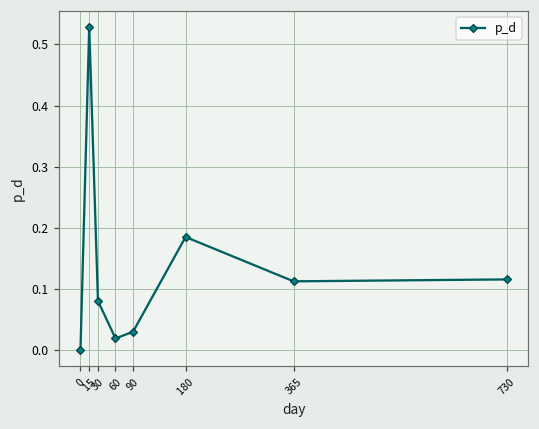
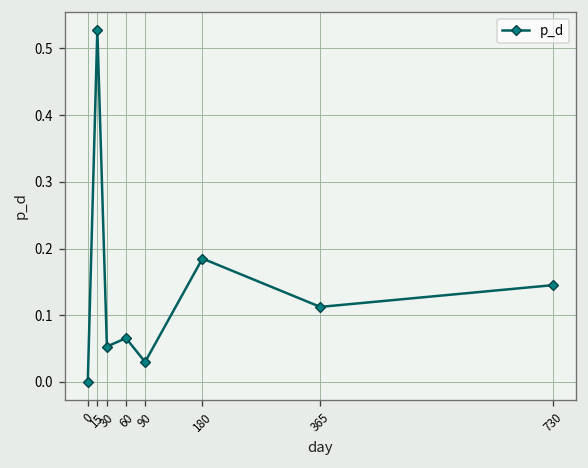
  {
    "0": 0.00,
    "15": 0.53,
-   "30": 0.08,
-   "60": 0.02,
+   "30": 0.05,
+   "60": 0.07,
    "90": 0.03,
    "180": 0.19,
    "365": 0.11,
-   "730": 0.12
+   "730": 0.15
  }
